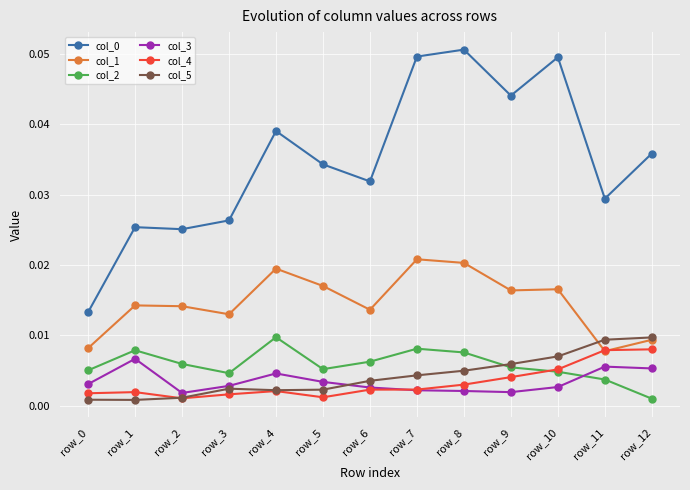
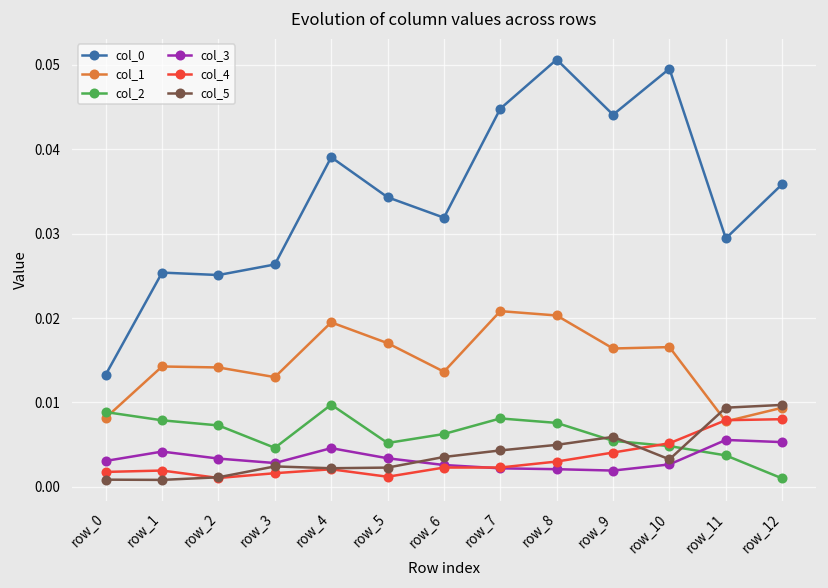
  {
    "col_0": {
      "row_0": 0.013,
      "row_1": 0.025,
      "row_2": 0.025,
      "row_3": 0.026,
      "row_4": 0.039,
      "row_5": 0.034,
      "row_6": 0.032,
-     "row_7": 0.050,
+     "row_7": 0.045,
      "row_8": 0.051,
      "row_9": 0.044,
      "row_10": 0.050,
      "row_11": 0.029,
      "row_12": 0.036
    },
    "col_2": {
-     "row_0": 0.005,
+     "row_0": 0.009,
      "row_1": 0.008,
-     "row_2": 0.006,
+     "row_2": 0.007,
      "row_3": 0.005,
      "row_4": 0.010,
      "row_5": 0.005,
      "row_6": 0.006,
      "row_7": 0.008,
      "row_8": 0.008,
      "row_9": 0.005,
      "row_11": 0.004,
      "row_12": 0.001
    },
    "col_3": {
      "row_0": 0.003,
-     "row_1": 0.007,
-     "row_2": 0.002,
+     "row_1": 0.004,
+     "row_2": 0.003,
      "row_3": 0.003,
      "row_4": 0.005,
      "row_5": 0.003,
      "row_8": 0.002,
      "row_9": 0.002,
      "row_10": 0.003,
      "row_11": 0.006,
      "row_12": 0.005
    },
    "col_5": {
      "row_0": 0.001,
      "row_1": 0.001,
      "row_3": 0.002,
      "row_5": 0.002,
      "row_6": 0.004,
      "row_7": 0.004,
      "row_8": 0.005,
      "row_9": 0.006,
-     "row_10": 0.007,
+     "row_10": 0.003,
      "row_11": 0.009
    }
  }
